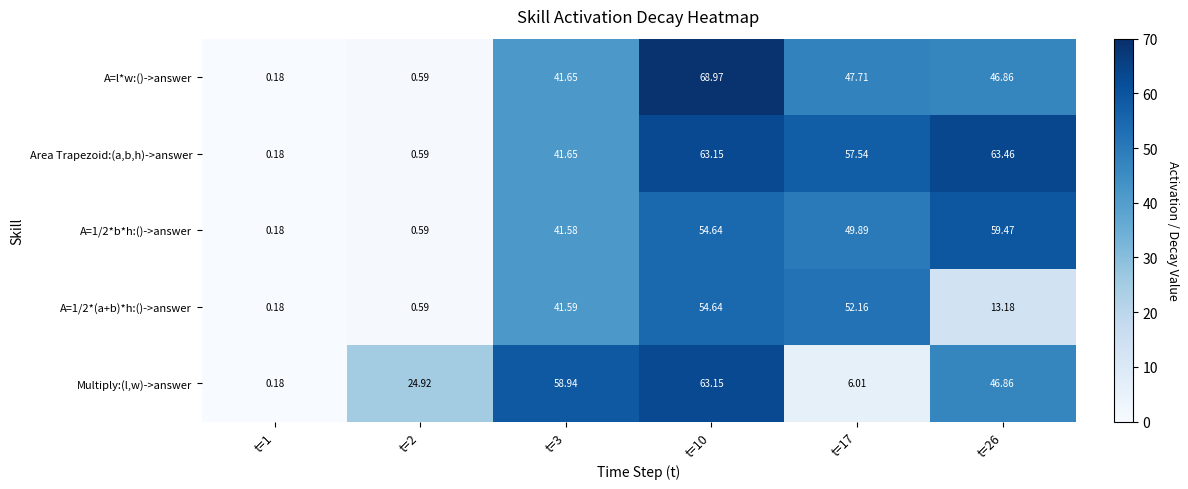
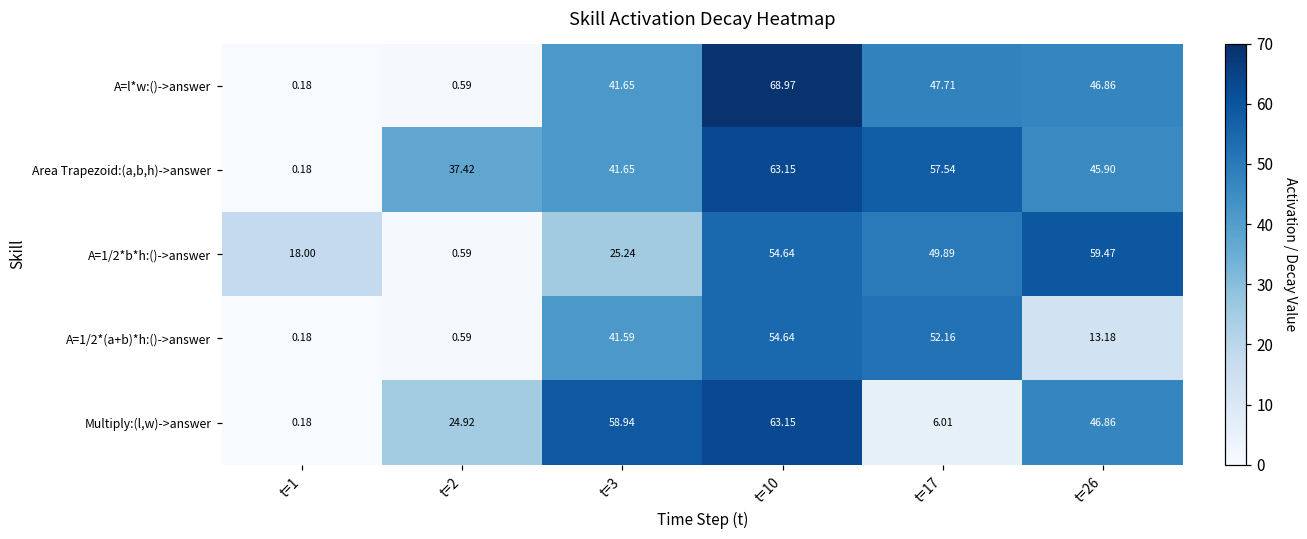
  {
    "A=l*w:()->answer": {
      "t=1": 0.18,
      "t=2": 0.59,
      "t=3": 41.65,
      "t=10": 68.97,
      "t=17": 47.71,
      "t=26": 46.86
    },
    "Area Trapezoid:(a,b,h)->answer": {
      "t=1": 0.18,
-     "t=2": 0.59,
+     "t=2": 37.42,
      "t=3": 41.65,
      "t=10": 63.15,
      "t=17": 57.54,
-     "t=26": 63.46
+     "t=26": 45.90
    },
    "A=1/2*b*h:()->answer": {
-     "t=1": 0.18,
+     "t=1": 18.00,
      "t=2": 0.59,
-     "t=3": 41.58,
+     "t=3": 25.24,
      "t=10": 54.64,
      "t=17": 49.89,
      "t=26": 59.47
    },
    "A=1/2*(a+b)*h:()->answer": {
      "t=1": 0.18,
      "t=2": 0.59,
      "t=3": 41.59,
      "t=10": 54.64,
      "t=17": 52.16,
      "t=26": 13.18
    },
    "Multiply:(l,w)->answer": {
      "t=1": 0.18,
      "t=2": 24.92,
      "t=3": 58.94,
      "t=10": 63.15,
      "t=17": 6.01,
      "t=26": 46.86
    }
  }
